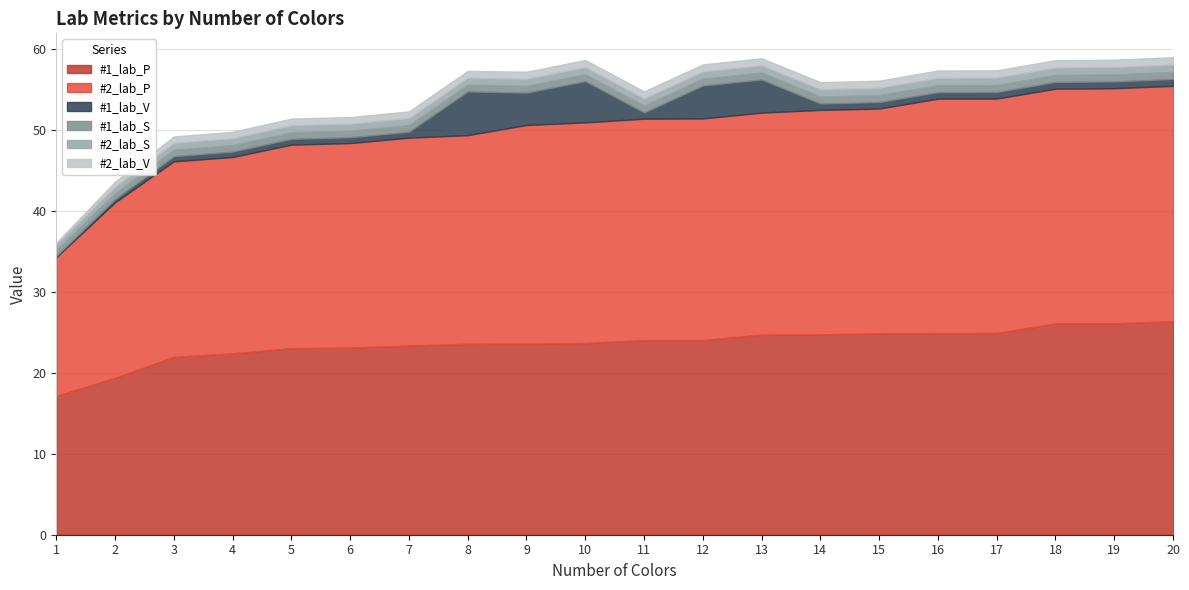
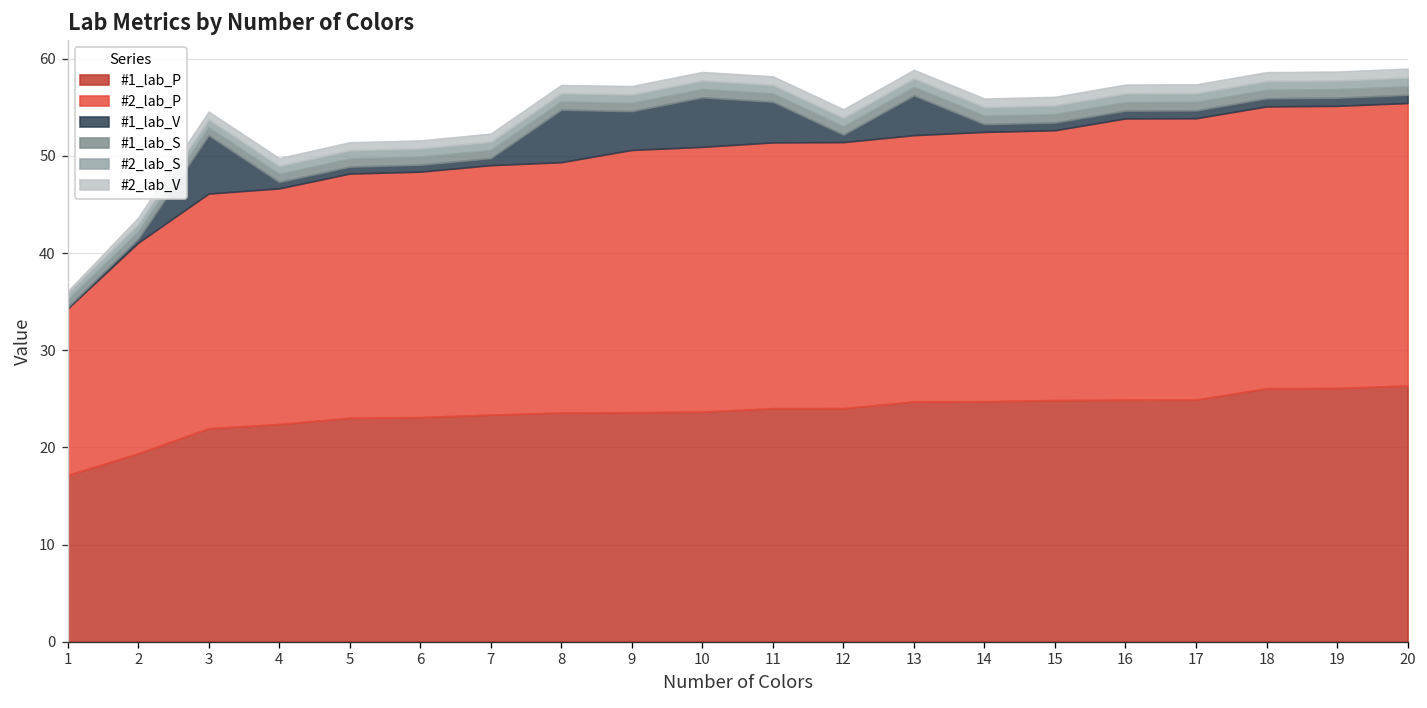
  {
    "#1_lab_V": {
      "2": 0,
-     "3": 1,
+     "3": 6,
      "4": 1,
      "5": 1,
      "6": 1,
      "7": 1,
      "8": 5,
      "9": 4,
      "10": 5,
-     "11": 1,
-     "12": 4,
+     "11": 4,
+     "12": 1,
      "13": 4,
      "14": 1,
      "15": 1,
      "16": 1,
      "17": 1,
      "18": 1,
      "19": 1,
      "20": 1
    }
  }
